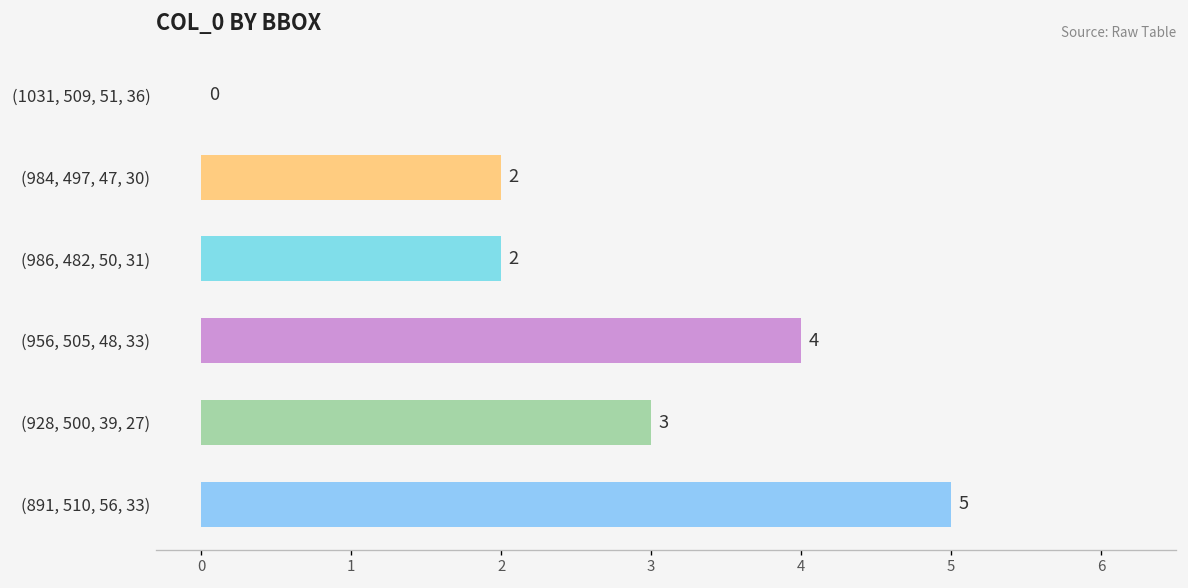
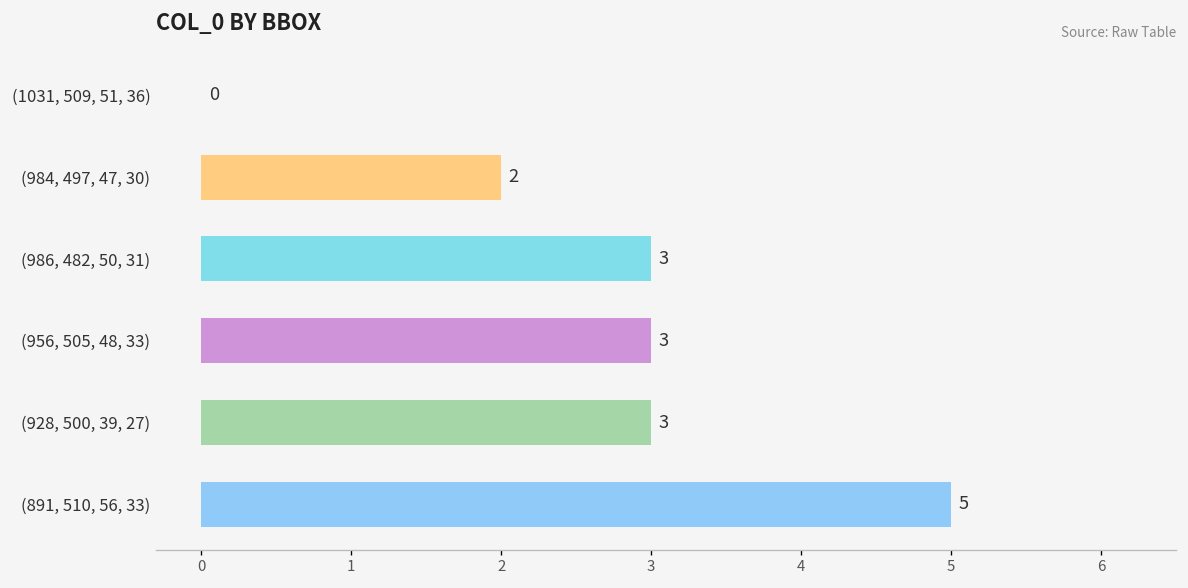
  {
    "(1031, 509, 51, 36)": 0,
    "(984, 497, 47, 30)": 2,
-   "(986, 482, 50, 31)": 2,
-   "(956, 505, 48, 33)": 4,
+   "(986, 482, 50, 31)": 3,
+   "(956, 505, 48, 33)": 3,
    "(928, 500, 39, 27)": 3,
    "(891, 510, 56, 33)": 5
  }
